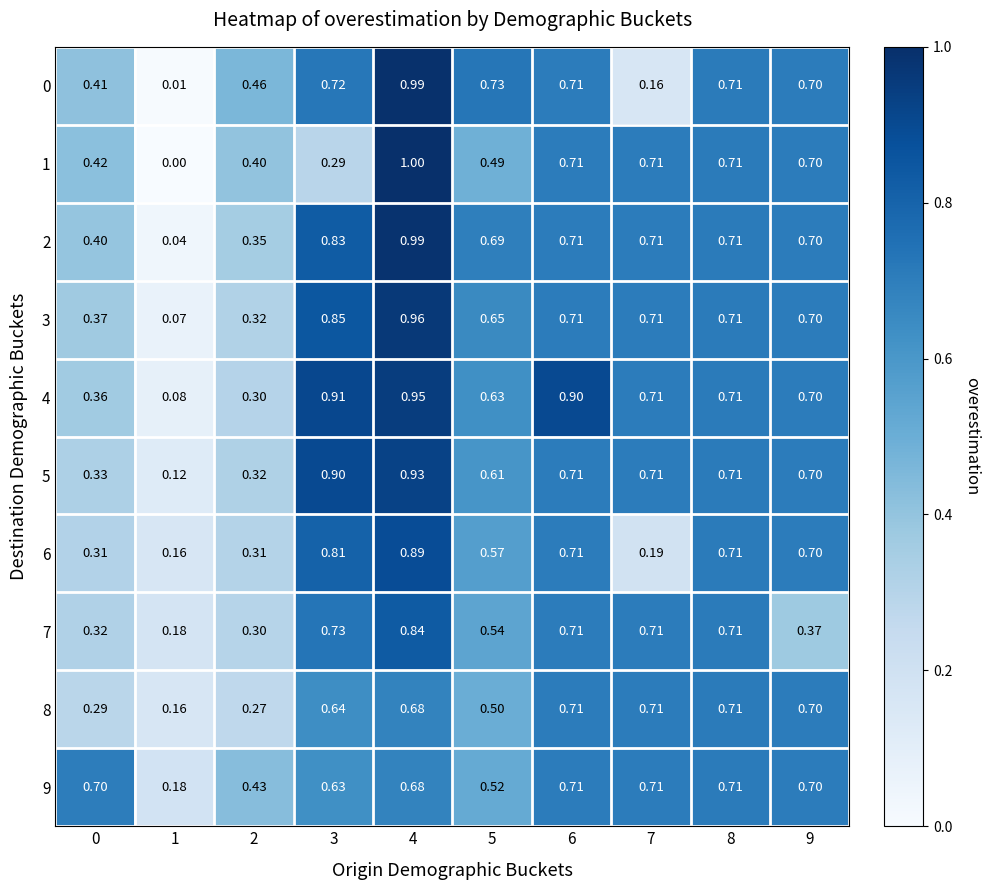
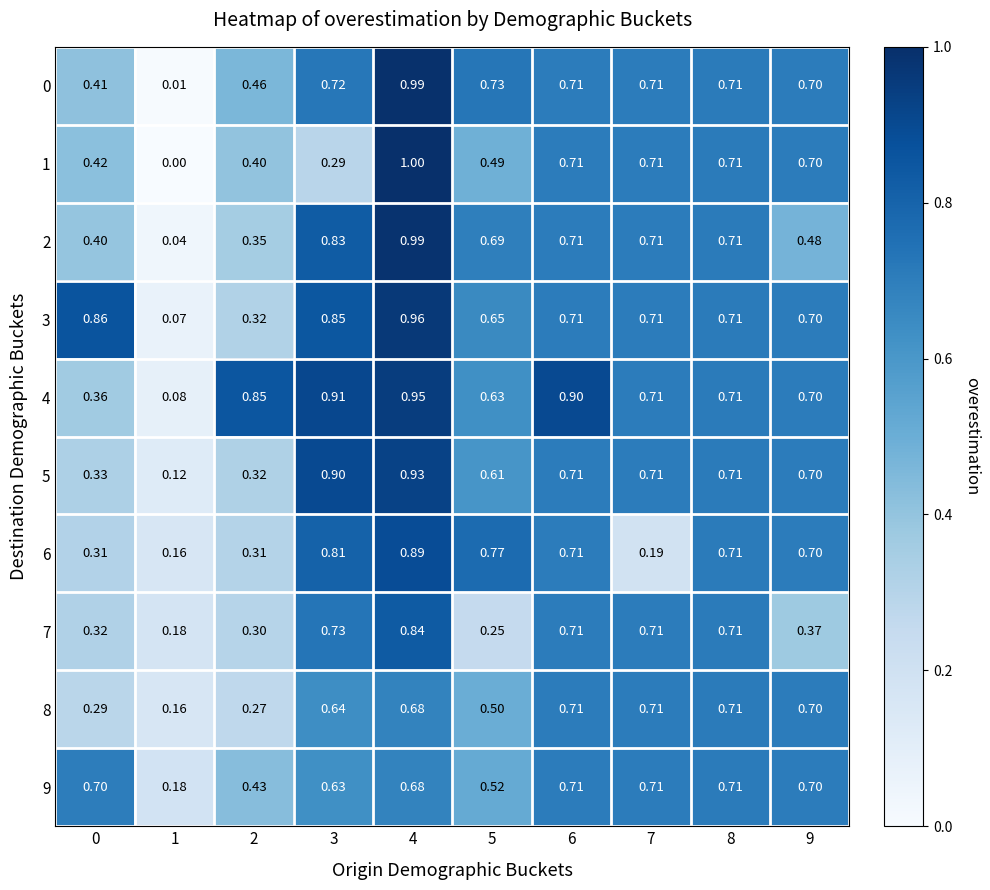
  {
    "0": {
      "0": 0.41,
      "1": 0.01,
      "2": 0.46,
      "3": 0.72,
      "4": 0.99,
      "5": 0.73,
      "6": 0.71,
-     "7": 0.16,
+     "7": 0.71,
      "8": 0.71,
      "9": 0.70
    },
    "1": {
      "0": 0.42,
      "1": 0.00,
      "2": 0.40,
      "3": 0.29,
      "4": 1.00,
      "5": 0.49,
      "6": 0.71,
      "7": 0.71,
      "8": 0.71,
      "9": 0.70
    },
    "2": {
      "0": 0.40,
      "1": 0.04,
      "2": 0.35,
      "3": 0.83,
      "4": 0.99,
      "5": 0.69,
      "6": 0.71,
      "7": 0.71,
      "8": 0.71,
-     "9": 0.70
+     "9": 0.48
    },
    "3": {
-     "0": 0.37,
+     "0": 0.86,
      "1": 0.07,
      "2": 0.32,
      "3": 0.85,
      "4": 0.96,
      "5": 0.65,
      "6": 0.71,
      "7": 0.71,
      "8": 0.71,
      "9": 0.70
    },
    "4": {
      "0": 0.36,
      "1": 0.08,
-     "2": 0.30,
+     "2": 0.85,
      "3": 0.91,
      "4": 0.95,
      "5": 0.63,
      "6": 0.90,
      "7": 0.71,
      "8": 0.71,
      "9": 0.70
    },
    "5": {
      "0": 0.33,
      "1": 0.12,
      "2": 0.32,
      "3": 0.90,
      "4": 0.93,
      "5": 0.61,
      "6": 0.71,
      "7": 0.71,
      "8": 0.71,
      "9": 0.70
    },
    "6": {
      "0": 0.31,
      "1": 0.16,
      "2": 0.31,
      "3": 0.81,
      "4": 0.89,
-     "5": 0.57,
+     "5": 0.77,
      "6": 0.71,
      "7": 0.19,
      "8": 0.71,
      "9": 0.70
    },
    "7": {
      "0": 0.32,
      "1": 0.18,
      "2": 0.30,
      "3": 0.73,
      "4": 0.84,
-     "5": 0.54,
+     "5": 0.25,
      "6": 0.71,
      "7": 0.71,
      "8": 0.71,
      "9": 0.37
    },
    "8": {
      "0": 0.29,
      "1": 0.16,
      "2": 0.27,
      "3": 0.64,
      "4": 0.68,
      "5": 0.50,
      "6": 0.71,
      "7": 0.71,
      "8": 0.71,
      "9": 0.70
    },
    "9": {
      "0": 0.70,
      "1": 0.18,
      "2": 0.43,
      "3": 0.63,
      "4": 0.68,
      "5": 0.52,
      "6": 0.71,
      "7": 0.71,
      "8": 0.71,
      "9": 0.70
    }
  }
